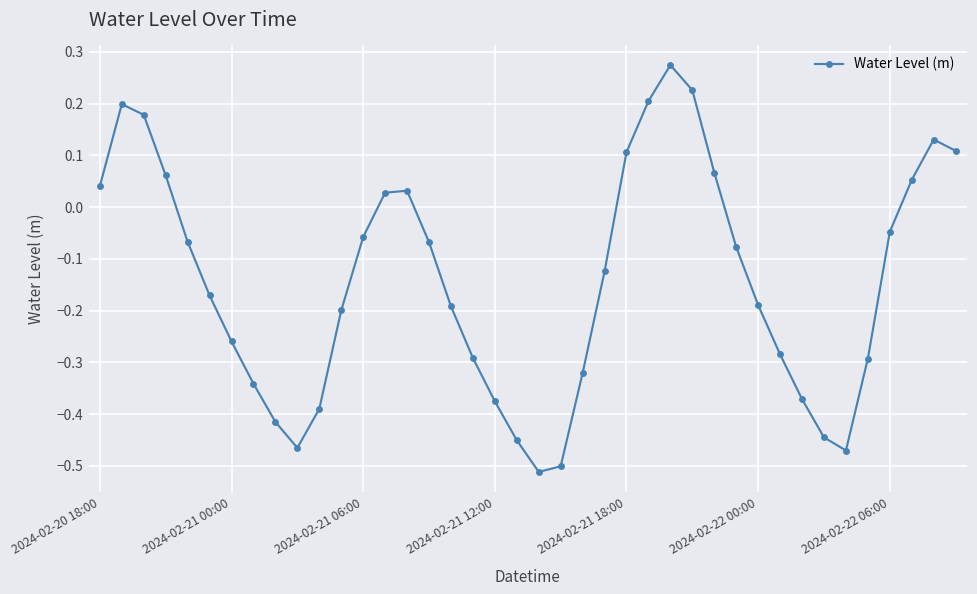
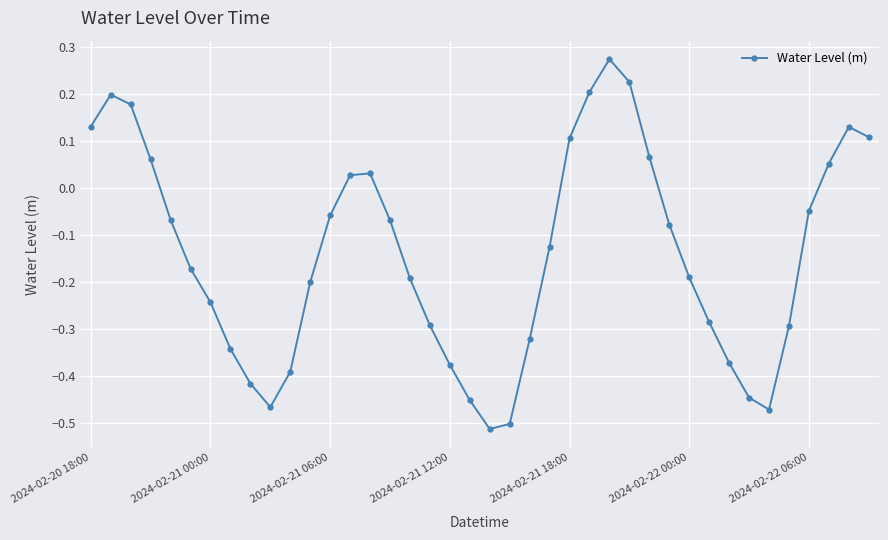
  {
-   "2024-02-20 18:00": 0.04,
-   "2024-02-21 00:00": -0.26,
+   "2024-02-20 18:00": 0.13,
+   "2024-02-21 00:00": -0.24,
    "2024-02-21 06:00": -0.06,
    "2024-02-21 12:00": -0.38,
    "2024-02-21 18:00": 0.11,
    "2024-02-22 00:00": -0.19,
    "2024-02-22 06:00": -0.05
  }
